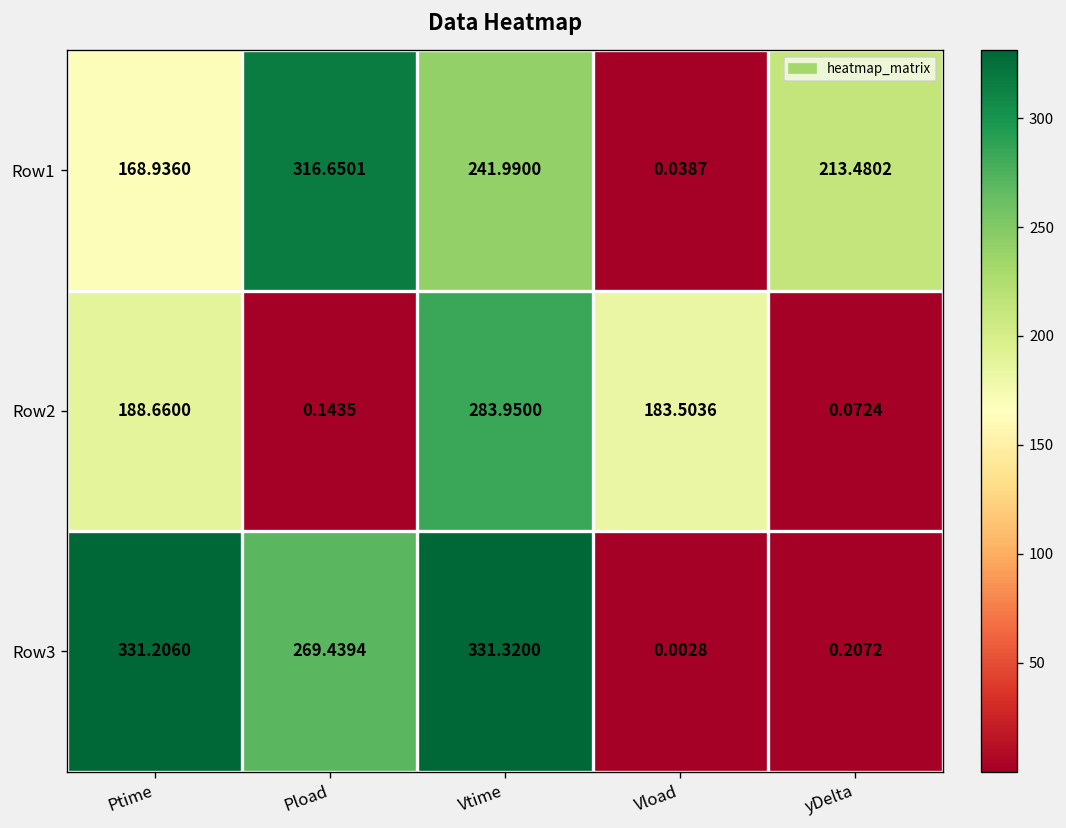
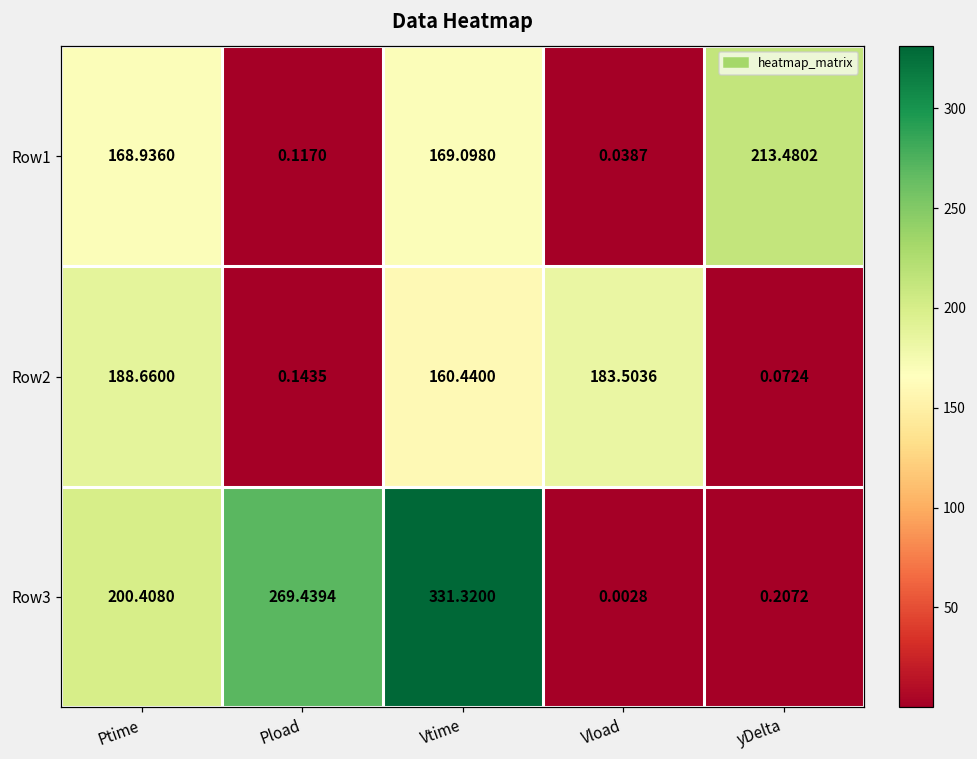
  {
    "Row1": {
      "Ptime": 168.9360,
-     "Pload": 316.6501,
-     "Vtime": 241.9900,
+     "Pload": 0.1170,
+     "Vtime": 169.0980,
      "Vload": 0.0387,
      "yDelta": 213.4802
    },
    "Row2": {
      "Ptime": 188.6600,
      "Pload": 0.1435,
-     "Vtime": 283.9500,
+     "Vtime": 160.4400,
      "Vload": 183.5036,
      "yDelta": 0.0724
    },
    "Row3": {
-     "Ptime": 331.2060,
+     "Ptime": 200.4080,
      "Pload": 269.4394,
      "Vtime": 331.3200,
      "Vload": 0.0028,
      "yDelta": 0.2072
    }
  }
